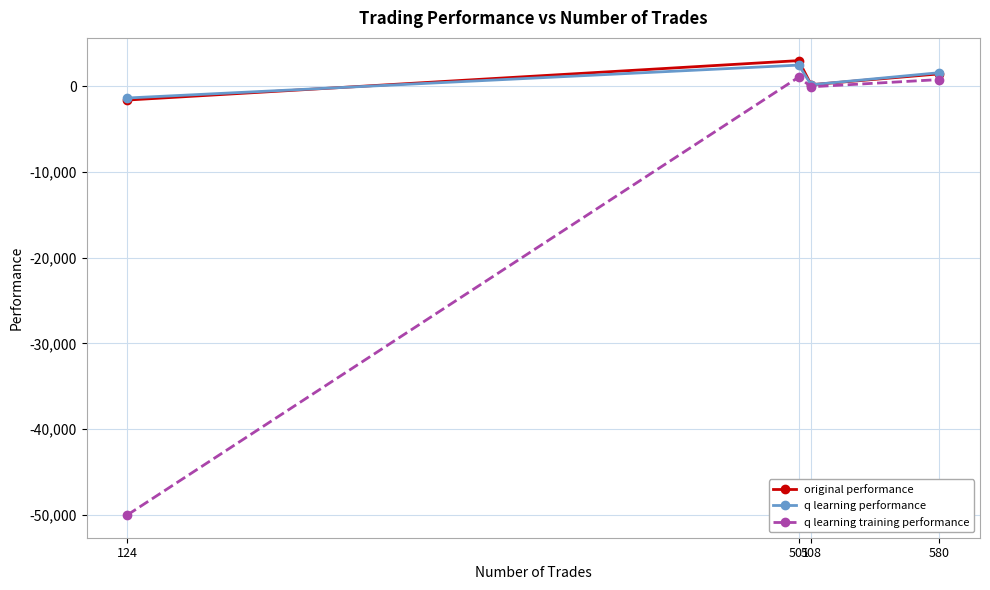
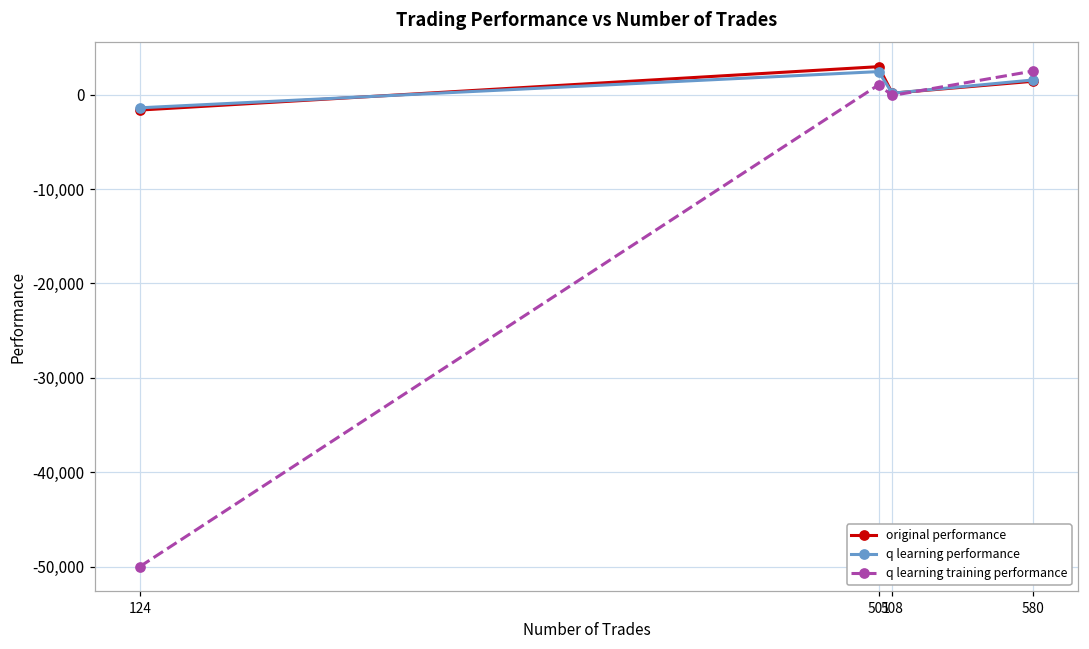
  {
    "q learning training performance": {
      "124": "-50,000",
-     "580": "1,000"
+     "580": "3,000"
    }
  }
